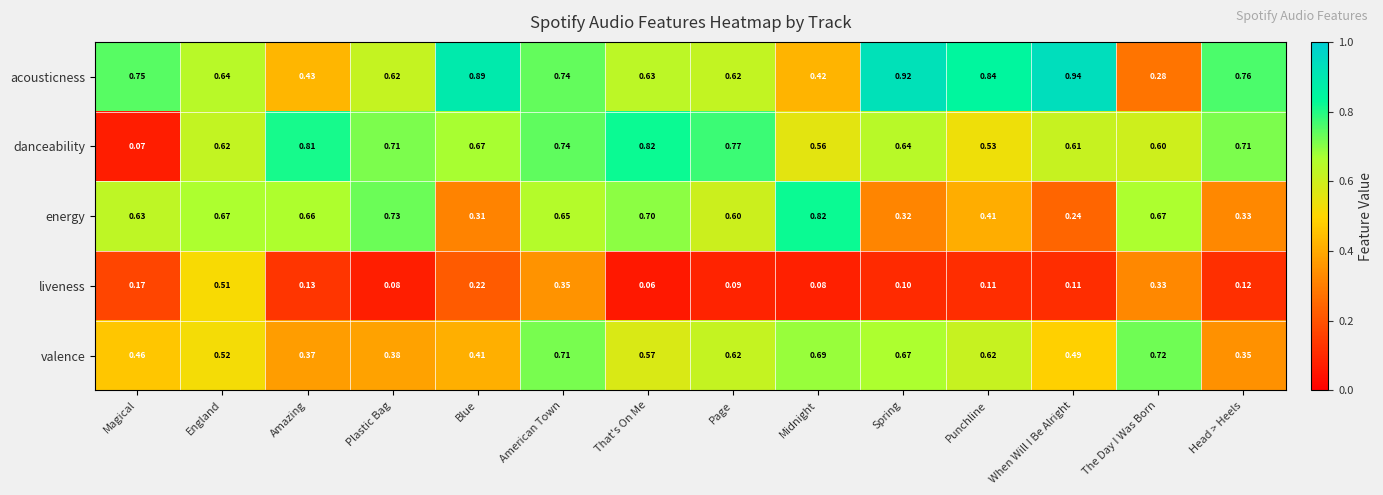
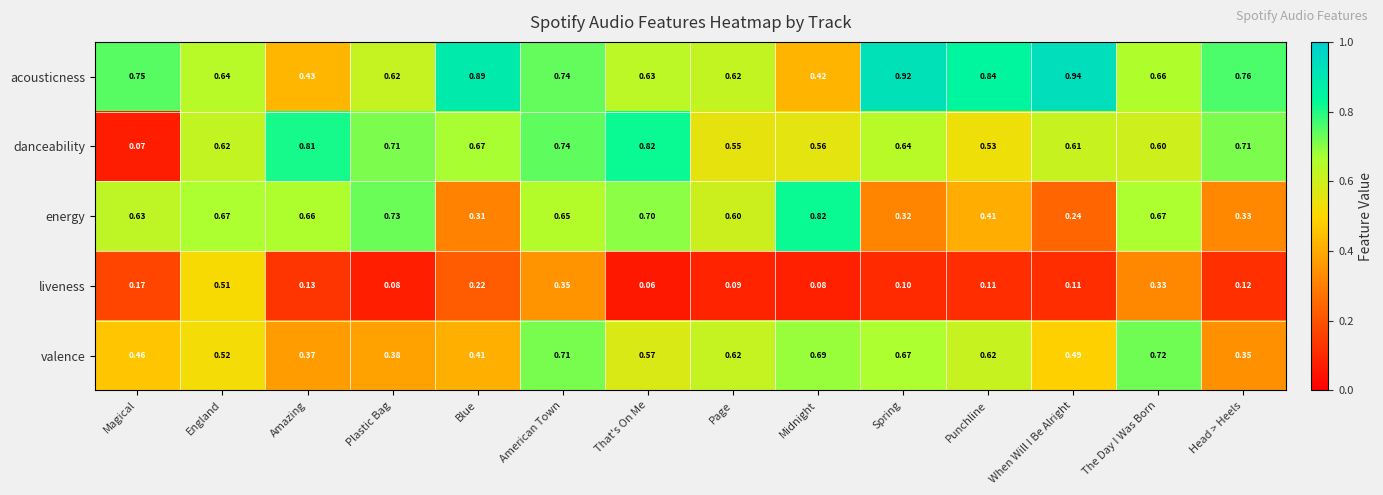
  {
    "acousticness": {
      "Magical": 0.75,
      "England": 0.64,
      "Amazing": 0.43,
      "Plastic Bag": 0.62,
      "Blue": 0.89,
      "American Town": 0.74,
      "That's On Me": 0.63,
      "Page": 0.62,
      "Midnight": 0.42,
      "Spring": 0.92,
      "Punchline": 0.84,
      "When Will I Be Alright": 0.94,
-     "The Day I Was Born": 0.28,
+     "The Day I Was Born": 0.66,
      "Head > Heels": 0.76
    },
    "danceability": {
      "Magical": 0.07,
      "England": 0.62,
      "Amazing": 0.81,
      "Plastic Bag": 0.71,
      "Blue": 0.67,
      "American Town": 0.74,
      "That's On Me": 0.82,
-     "Page": 0.77,
+     "Page": 0.55,
      "Midnight": 0.56,
      "Spring": 0.64,
      "Punchline": 0.53,
      "When Will I Be Alright": 0.61,
      "The Day I Was Born": 0.60,
      "Head > Heels": 0.71
    },
    "energy": {
      "Magical": 0.63,
      "England": 0.67,
      "Amazing": 0.66,
      "Plastic Bag": 0.73,
      "Blue": 0.31,
      "American Town": 0.65,
      "That's On Me": 0.70,
      "Page": 0.60,
      "Midnight": 0.82,
      "Spring": 0.32,
      "Punchline": 0.41,
      "When Will I Be Alright": 0.24,
      "The Day I Was Born": 0.67,
      "Head > Heels": 0.33
    },
    "liveness": {
      "Magical": 0.17,
      "England": 0.51,
      "Amazing": 0.13,
      "Plastic Bag": 0.08,
      "Blue": 0.22,
      "American Town": 0.35,
      "That's On Me": 0.06,
      "Page": 0.09,
      "Midnight": 0.08,
      "Spring": 0.10,
      "Punchline": 0.11,
      "When Will I Be Alright": 0.11,
      "The Day I Was Born": 0.33,
      "Head > Heels": 0.12
    },
    "valence": {
      "Magical": 0.46,
      "England": 0.52,
      "Amazing": 0.37,
      "Plastic Bag": 0.38,
      "Blue": 0.41,
      "American Town": 0.71,
      "That's On Me": 0.57,
      "Page": 0.62,
      "Midnight": 0.69,
      "Spring": 0.67,
      "Punchline": 0.62,
      "When Will I Be Alright": 0.49,
      "The Day I Was Born": 0.72,
      "Head > Heels": 0.35
    }
  }
